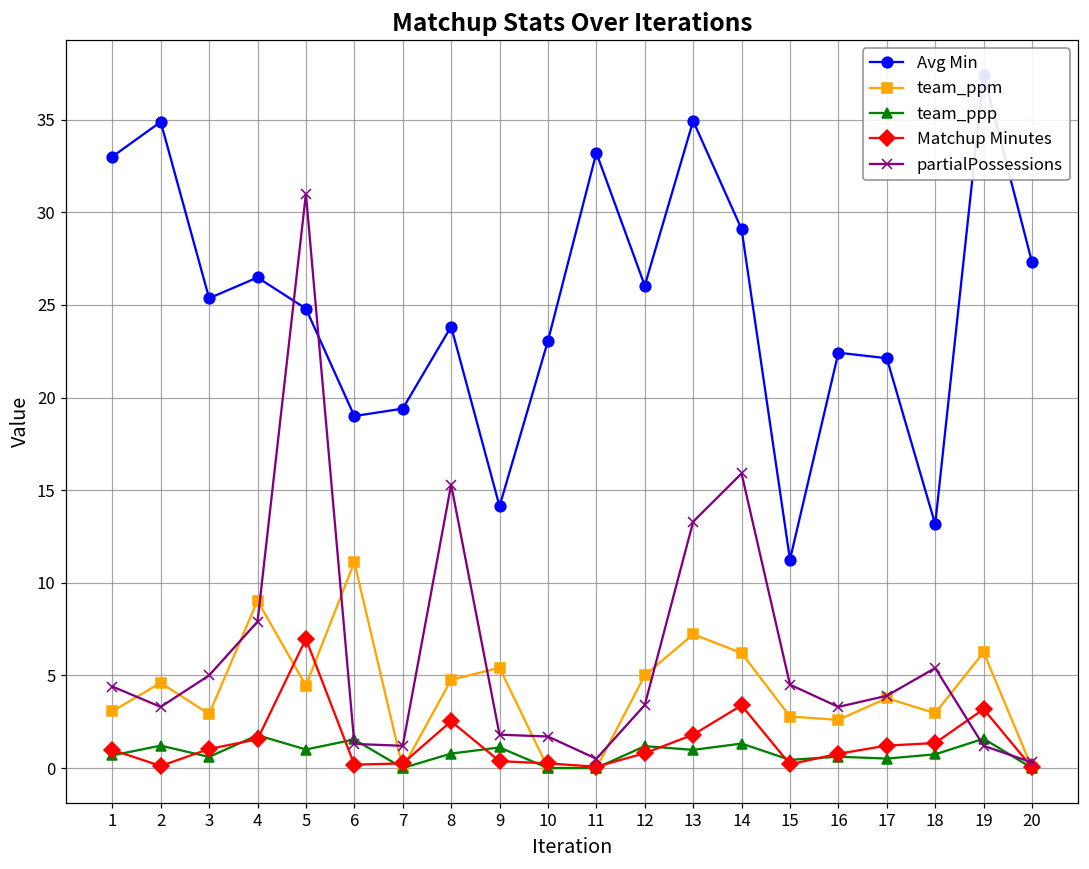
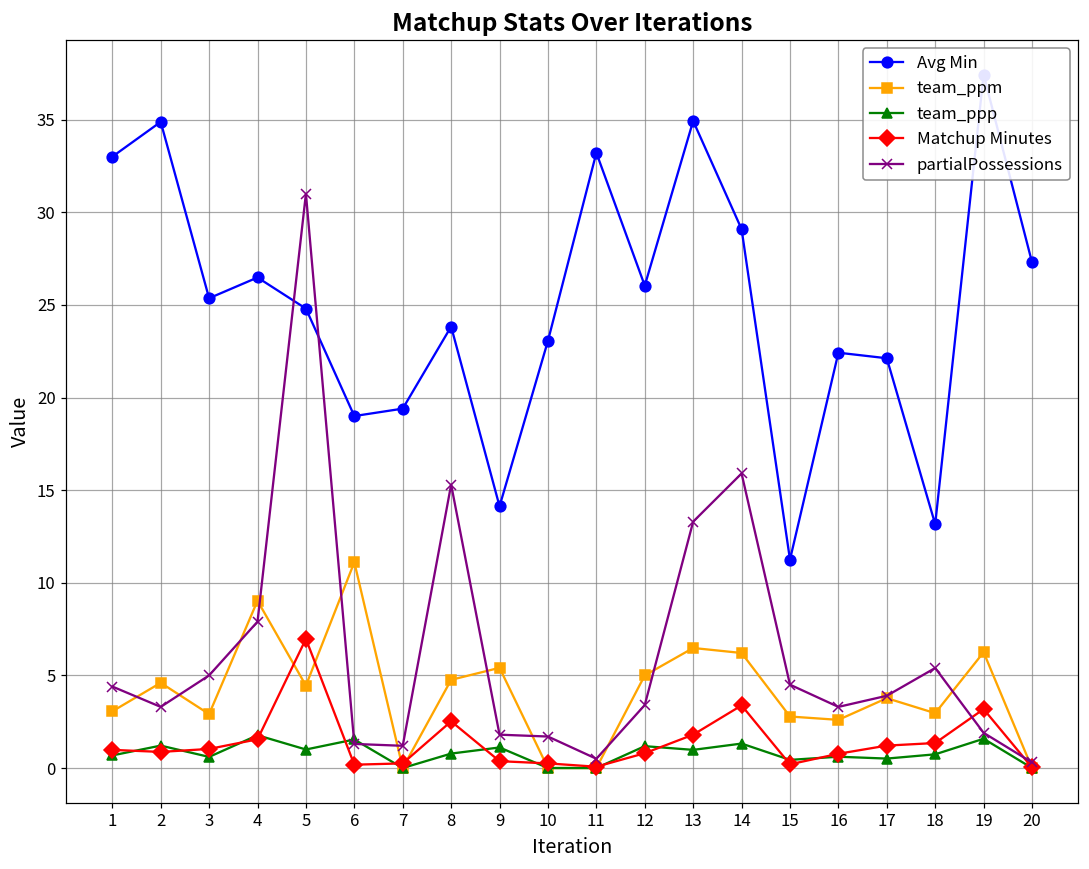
  {
    "Avg Min": {
      "1": 33.0,
      "2": 34.9,
      "3": 25.4,
      "4": 26.5,
      "5": 24.8,
      "6": 19.0,
      "7": 19.4,
      "8": 23.8,
      "9": 14.1,
      "10": 23.1,
      "11": 33.2,
      "12": 26.0,
      "13": 34.9,
      "14": 29.1,
      "15": 11.3,
      "16": 22.4,
      "17": 22.1,
      "18": 13.2,
      "20": 27.3
    },
    "team_ppm": {
      "1": 3.1,
      "2": 4.6,
      "3": 2.9,
      "4": 9.0,
      "5": 4.5,
      "6": 11.1,
      "8": 4.8,
      "9": 5.4,
      "12": 5.0,
-     "13": 7.2,
+     "13": 6.5,
      "14": 6.2,
      "15": 2.8,
      "16": 2.6,
      "18": 3.0,
      "19": 6.3
    },
    "team_ppp": {
      "1": 0.7,
      "2": 1.2,
      "3": 0.6,
      "4": 1.8,
      "5": 1.0,
      "6": 1.5,
      "8": 0.8,
      "9": 1.1,
      "12": 1.2,
      "13": 1.0,
      "14": 1.3,
      "15": 0.4,
      "16": 0.6,
      "17": 0.5,
      "18": 0.7,
      "19": 1.6
    },
    "Matchup Minutes": {
      "1": 1.0,
-     "2": 0.1,
+     "2": 0.9,
      "3": 1.0,
      "4": 1.6,
      "5": 7.0,
      "6": 0.2,
      "7": 0.3,
      "8": 2.5,
      "9": 0.4,
      "10": 0.3,
      "12": 0.8,
      "13": 1.8,
      "14": 3.4,
      "15": 0.2,
      "16": 0.8,
      "17": 1.2,
      "18": 1.4,
      "19": 3.2
    },
    "partialPossessions": {
      "1": 4.4,
      "2": 3.3,
      "3": 5.0,
      "4": 7.9,
      "5": 31.0,
      "6": 1.3,
      "7": 1.2,
      "8": 15.3,
      "9": 1.8,
      "10": 1.7,
      "11": 0.5,
      "12": 3.4,
      "13": 13.3,
      "14": 15.9,
      "15": 4.5,
      "16": 3.3,
      "18": 5.4,
-     "19": 1.2,
+     "19": 1.9,
      "20": 0.3
    }
  }
